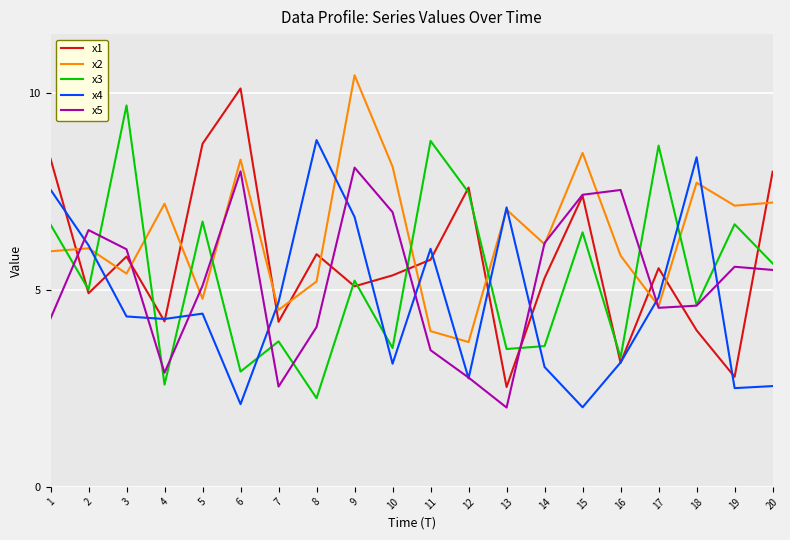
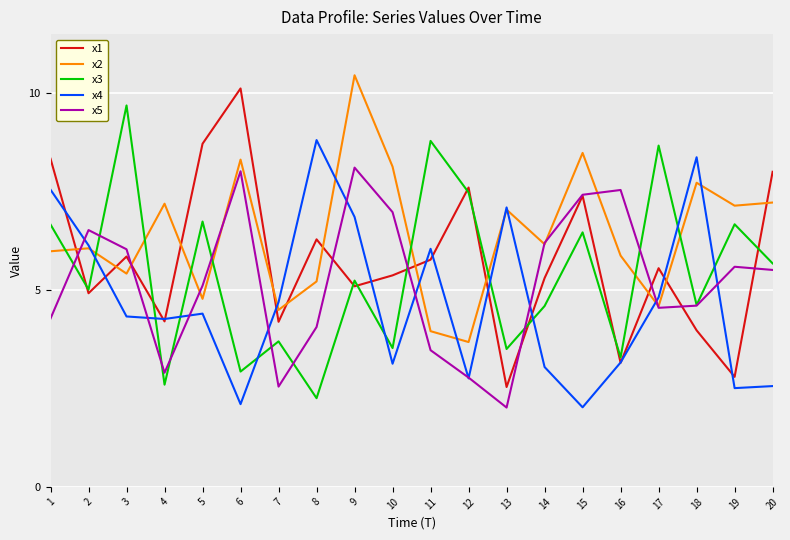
  {
    "x1": {
      "1": 8.3,
      "2": 4.9,
      "3": 5.8,
      "5": 8.7,
      "6": 10.1,
      "7": 4.2,
-     "8": 5.9,
+     "8": 6.3,
      "9": 5.1,
      "10": 5.4,
      "11": 5.8,
      "12": 7.6,
      "13": 2.5,
      "14": 5.3,
      "17": 5.5,
      "18": 4.0,
      "19": 2.8,
      "20": 8.0
    },
    "x2": {
      "1": 6.0,
      "2": 6.1,
      "3": 5.4,
      "4": 7.2,
      "5": 4.8,
      "6": 8.3,
      "7": 4.5,
      "8": 5.2,
      "9": 10.4,
      "10": 8.1,
      "11": 4.0,
      "12": 3.7,
      "15": 8.5,
      "16": 5.9,
      "18": 7.7,
      "19": 7.1,
      "20": 7.2
    },
    "x3": {
      "1": 6.7,
      "2": 5.0,
      "3": 9.7,
      "4": 2.6,
      "5": 6.7,
      "6": 2.9,
      "7": 3.7,
      "8": 2.3,
      "9": 5.2,
      "10": 3.5,
      "11": 8.8,
      "12": 7.5,
      "13": 3.5,
-     "14": 3.6,
+     "14": 4.6,
      "15": 6.5,
      "16": 3.3,
      "17": 8.7,
      "19": 6.7,
      "20": 5.7
    },
    "x4": {
      "1": 7.5,
      "2": 6.1,
      "3": 4.3,
      "5": 4.4,
      "6": 2.1,
      "7": 4.7,
      "8": 8.8,
      "9": 6.8,
      "10": 3.1,
      "11": 6.0,
      "14": 3.0,
      "15": 2.0,
      "17": 4.8,
      "18": 8.4,
      "19": 2.5,
      "20": 2.6
    },
    "x5": {
      "1": 4.3,
      "2": 6.5,
      "3": 6.0,
      "4": 2.9,
      "5": 5.1,
      "6": 8.0,
      "7": 2.5,
      "8": 4.1,
      "9": 8.1,
      "10": 7.0,
      "11": 3.5,
      "13": 2.0,
      "16": 7.5,
      "19": 5.6,
      "20": 5.5
    }
  }
